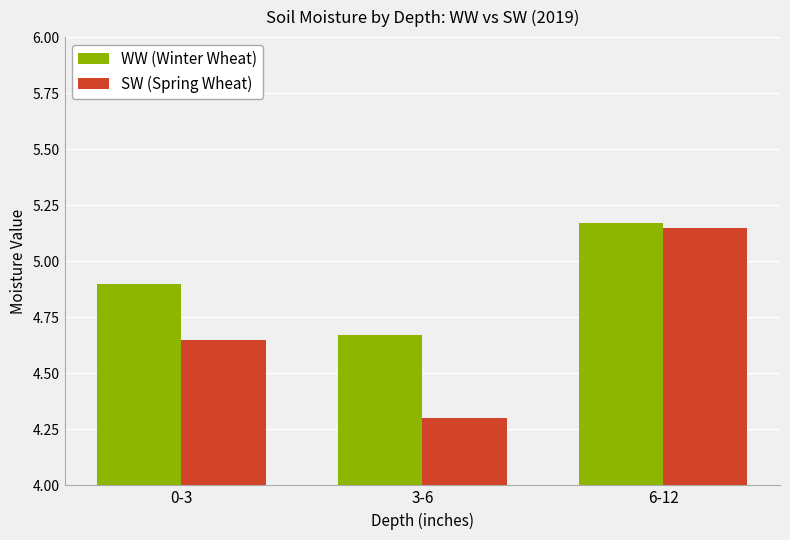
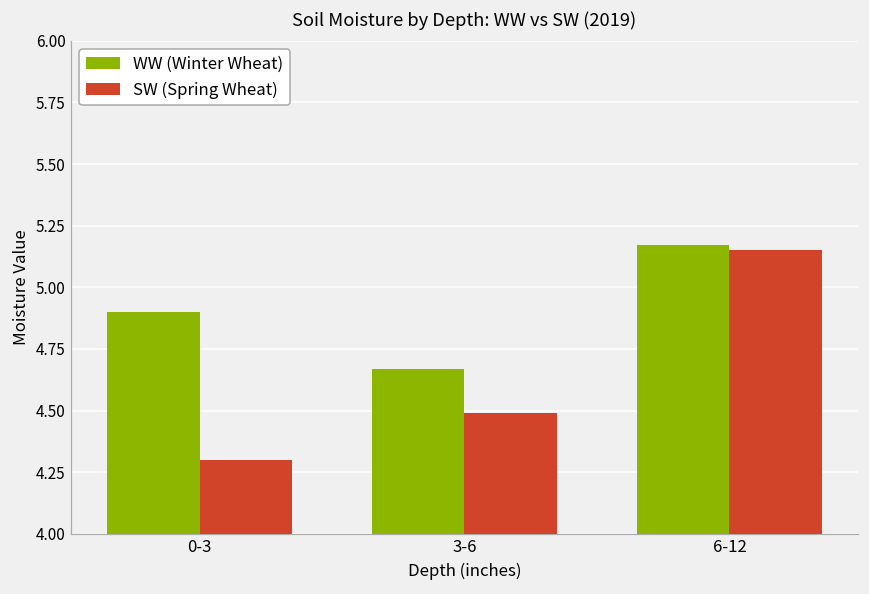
  {
    "WW (Winter Wheat)": {
      "0-3": 4.90,
      "3-6": 4.67,
      "6-12": 5.17
    },
    "SW (Spring Wheat)": {
-     "0-3": 4.65,
-     "3-6": 4.30,
+     "0-3": 4.30,
+     "3-6": 4.49,
      "6-12": 5.15
    }
  }
